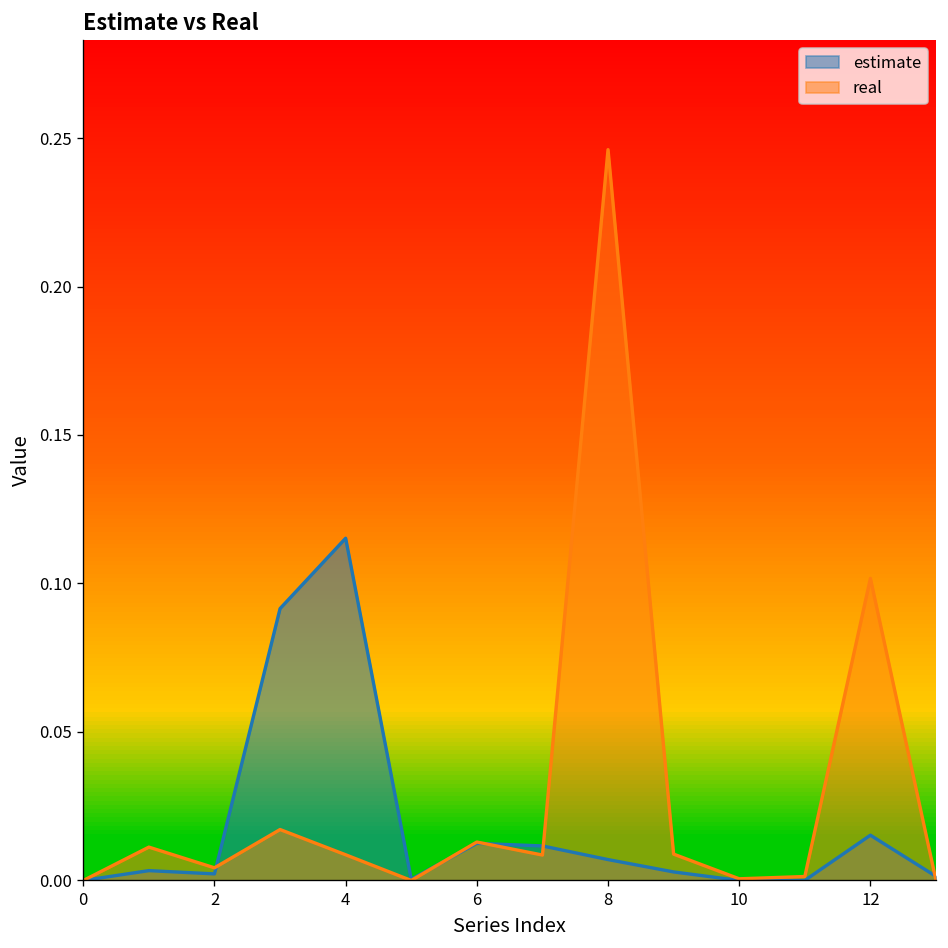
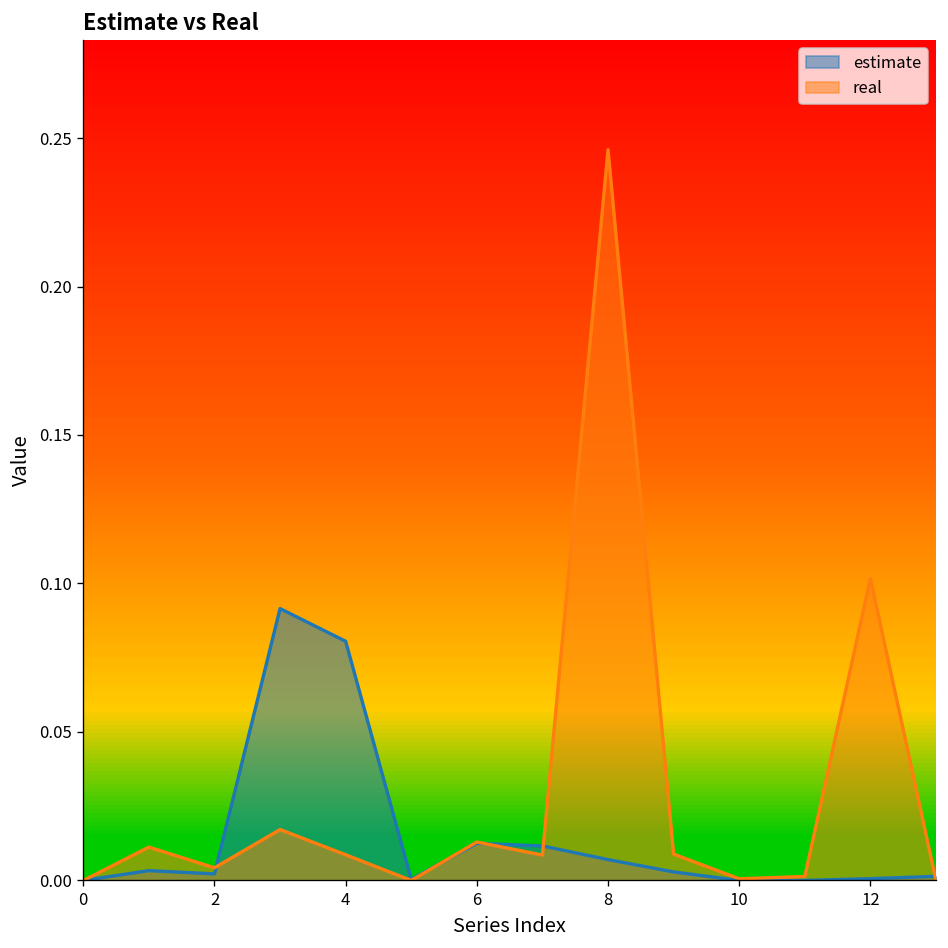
  {
    "estimate": {
      "2": 0.002,
-     "4": 0.115,
+     "4": 0.081,
      "8": 0.007,
-     "12": 0.015
+     "12": 0.001
    }
  }
